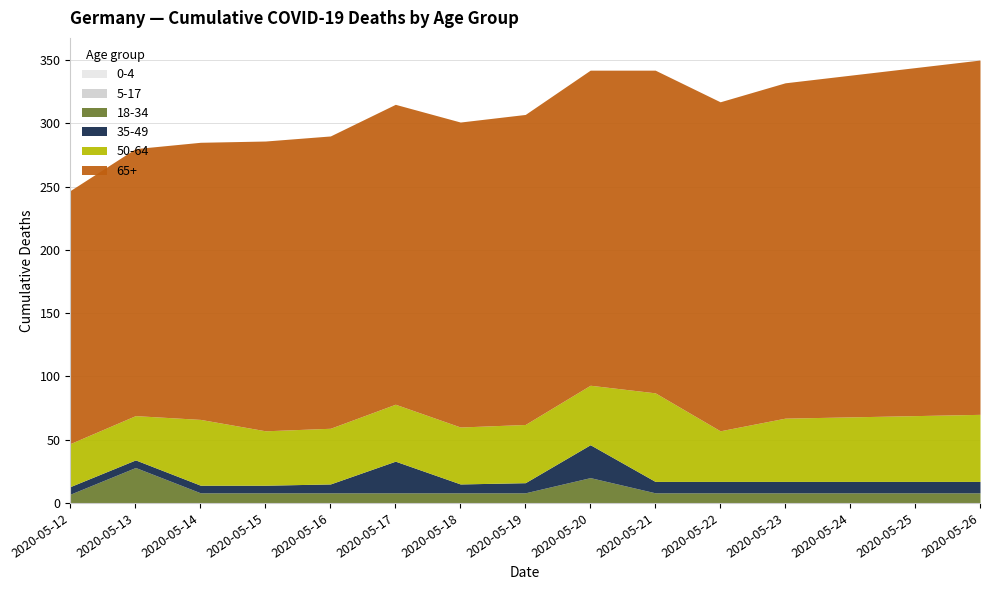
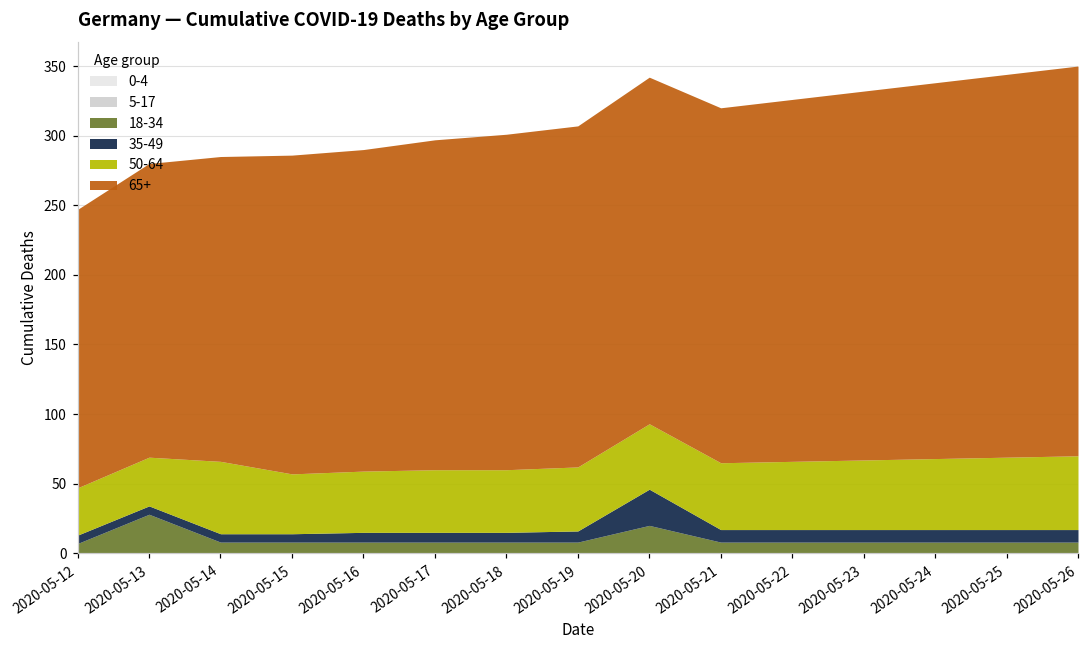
  {
    "5-17": {
      "2020-05-12": 0,
      "2020-05-13": 0,
      "2020-05-14": 0,
      "2020-05-15": 0,
      "2020-05-16": 0,
      "2020-05-17": 0,
      "2020-05-18": 0,
      "2020-05-19": 0,
      "2020-05-20": 0,
      "2020-05-21": 0,
      "2020-05-22": 0,
      "2020-05-23": 0,
      "2020-05-24": 0,
      "2020-05-25": 0,
      "2020-05-26": 0
    },
    "18-34": {
      "2020-05-12": 7,
      "2020-05-13": 28,
      "2020-05-14": 8,
      "2020-05-15": 8,
      "2020-05-16": 8,
      "2020-05-17": 8,
      "2020-05-18": 8,
      "2020-05-19": 8,
      "2020-05-20": 20,
      "2020-05-21": 8,
      "2020-05-22": 8,
      "2020-05-23": 8,
      "2020-05-24": 8,
      "2020-05-25": 8,
      "2020-05-26": 8
    },
    "35-49": {
      "2020-05-12": 6,
      "2020-05-13": 6,
      "2020-05-14": 6,
      "2020-05-15": 6,
      "2020-05-16": 7,
-     "2020-05-17": 25,
+     "2020-05-17": 7,
      "2020-05-18": 7,
      "2020-05-19": 8,
      "2020-05-20": 26,
      "2020-05-21": 9,
      "2020-05-22": 9,
      "2020-05-23": 9,
      "2020-05-24": 9,
      "2020-05-25": 9,
      "2020-05-26": 9
    },
    "50-64": {
      "2020-05-12": 34,
      "2020-05-13": 35,
      "2020-05-14": 52,
      "2020-05-15": 43,
      "2020-05-16": 44,
      "2020-05-17": 45,
      "2020-05-18": 45,
      "2020-05-19": 46,
      "2020-05-20": 47,
-     "2020-05-21": 70,
-     "2020-05-22": 40,
+     "2020-05-21": 48,
+     "2020-05-22": 49,
      "2020-05-23": 50,
      "2020-05-24": 51,
      "2020-05-25": 52,
      "2020-05-26": 53
    },
    "65+": {
      "2020-05-12": 200,
      "2020-05-13": 211,
      "2020-05-14": 219,
      "2020-05-15": 229,
      "2020-05-16": 231,
      "2020-05-17": 237,
      "2020-05-18": 241,
      "2020-05-19": 245,
      "2020-05-20": 249,
      "2020-05-21": 255,
      "2020-05-22": 260,
      "2020-05-23": 265,
      "2020-05-24": 270,
      "2020-05-25": 275,
      "2020-05-26": 280
    }
  }
